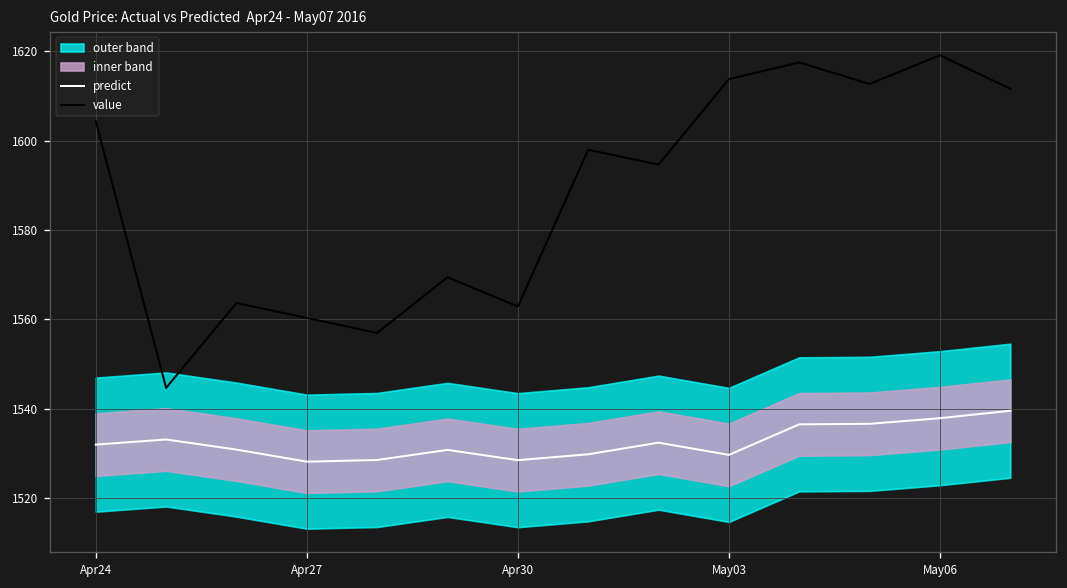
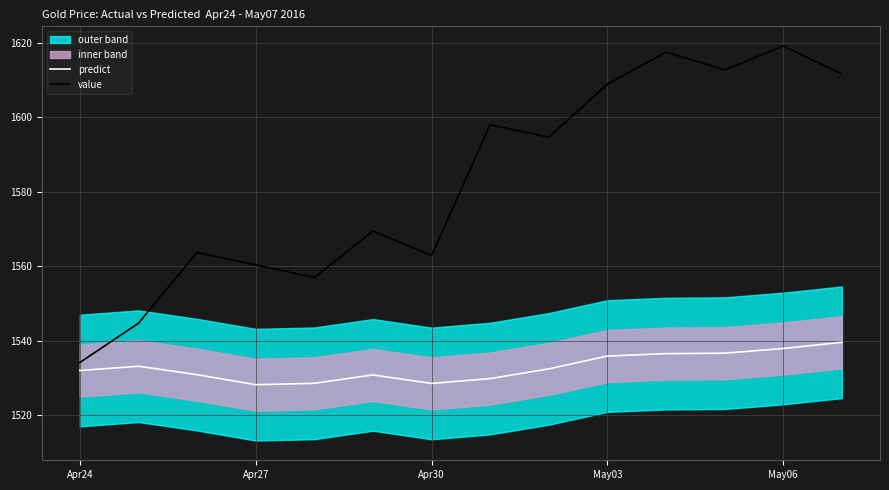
  {
    "predict": {
      "Apr24": 1532,
      "Apr27": 1528,
      "Apr30": 1528,
-     "May03": 1530,
+     "May03": 1536,
      "May06": 1538
    },
    "value": {
-     "Apr24": 1604,
+     "Apr24": 1534,
      "Apr27": 1560,
      "Apr30": 1563,
-     "May03": 1614,
+     "May03": 1609,
      "May06": 1619
    }
  }
